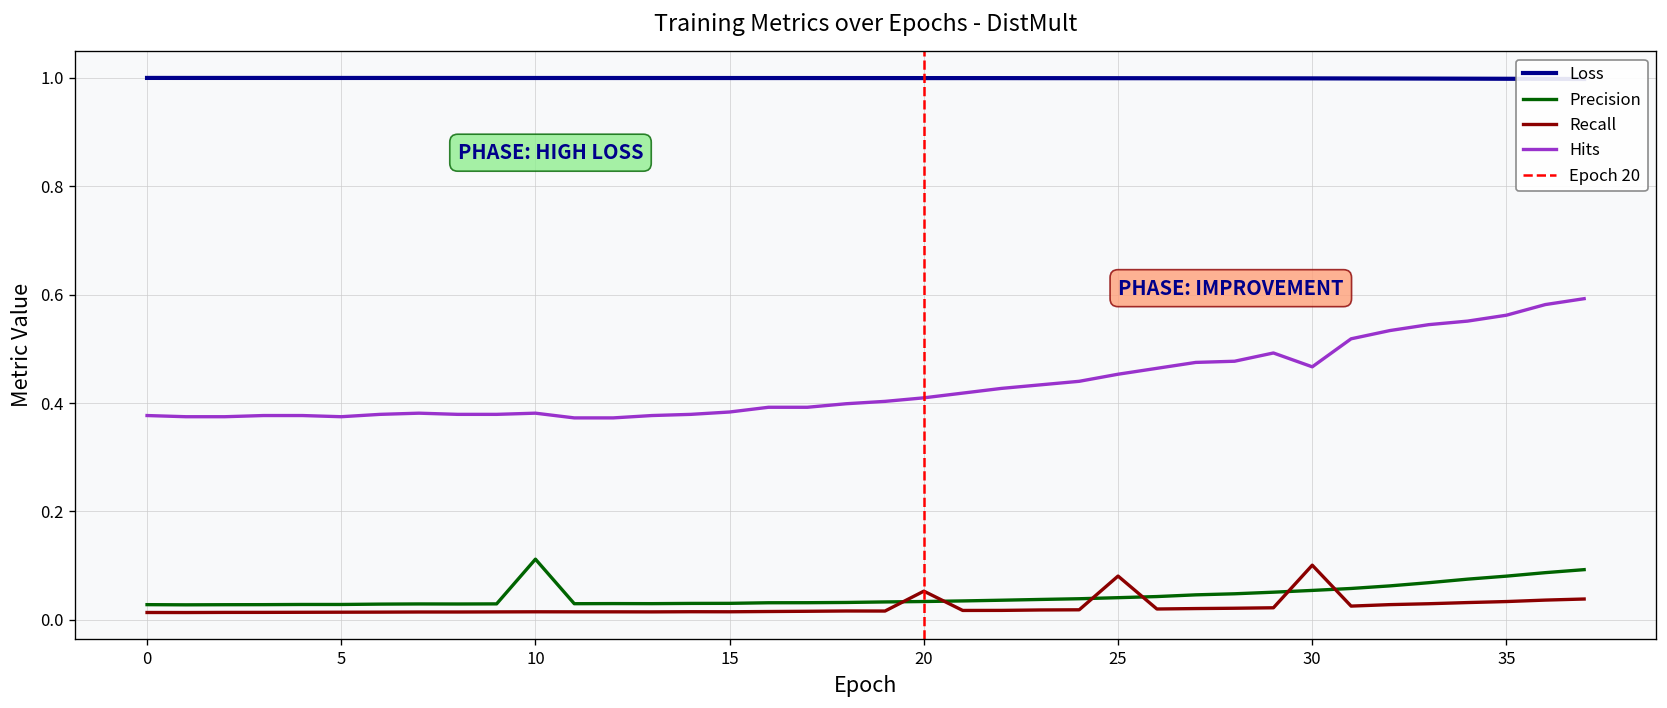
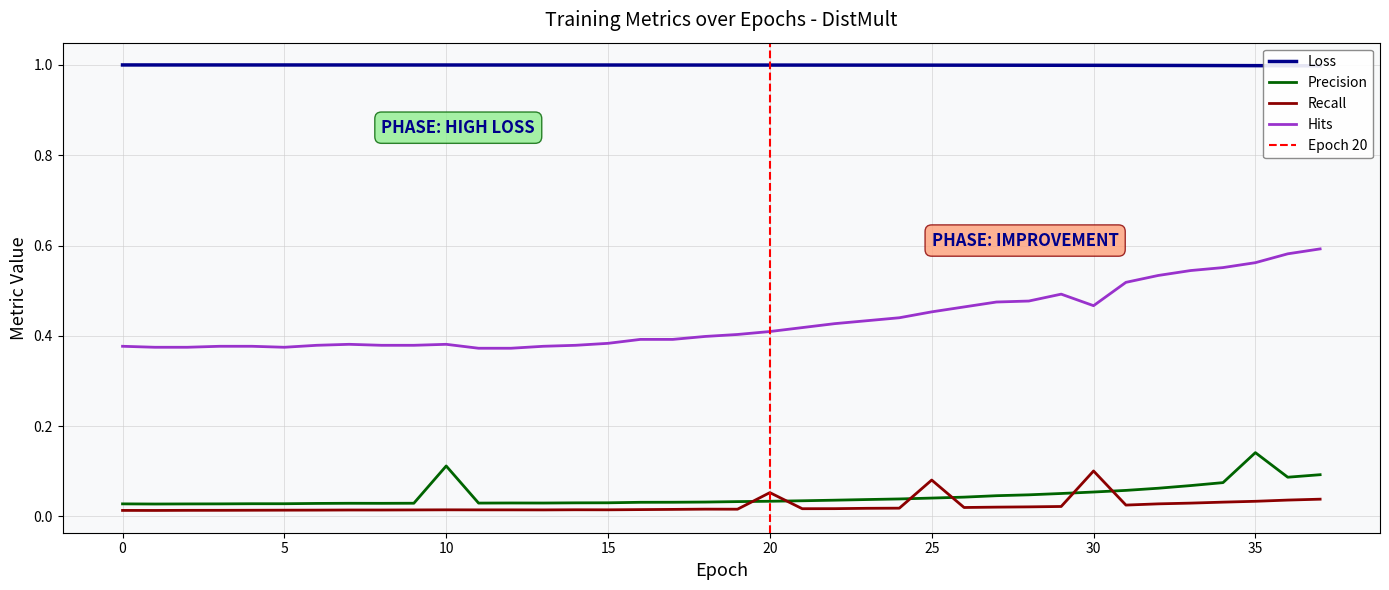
  {
    "Loss": {
      "0": 1.00,
      "5": 1.00,
      "10": 1.00,
      "15": 1.00,
      "20": 1.00,
      "25": 1.00,
      "30": 1.00,
      "35": 1.00
    },
    "Precision": {
      "0": 0.03,
      "5": 0.03,
      "10": 0.11,
      "15": 0.03,
      "20": 0.03,
      "25": 0.04,
      "30": 0.05,
-     "35": 0.08
+     "35": 0.14
    },
    "Recall": {
      "0": 0.01,
      "5": 0.01,
      "10": 0.01,
      "15": 0.01,
      "20": 0.05,
      "25": 0.08,
      "30": 0.10,
      "35": 0.03
    },
    "Hits": {
      "0": 0.38,
      "5": 0.37,
      "10": 0.38,
      "15": 0.38,
      "20": 0.41,
      "25": 0.45,
      "30": 0.47,
      "35": 0.56
    }
  }
